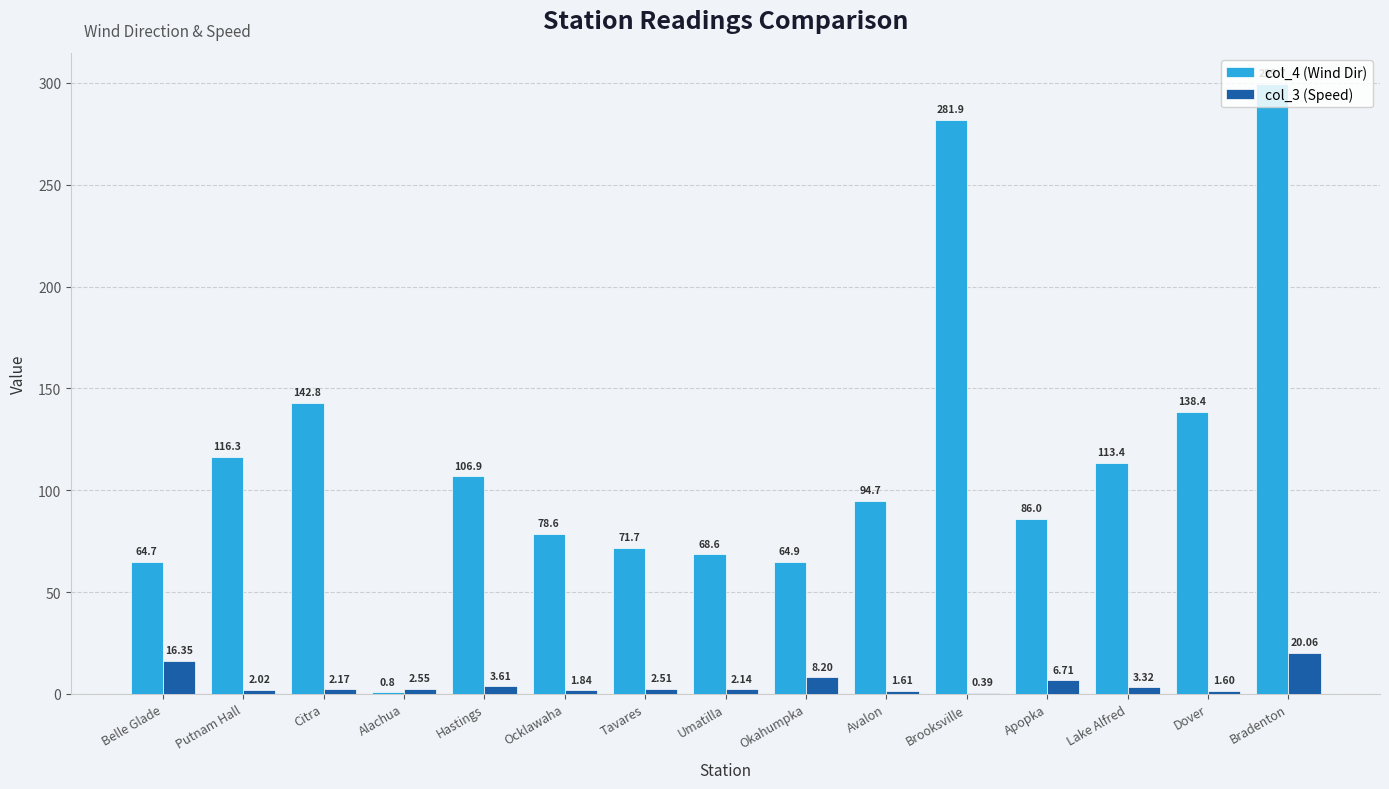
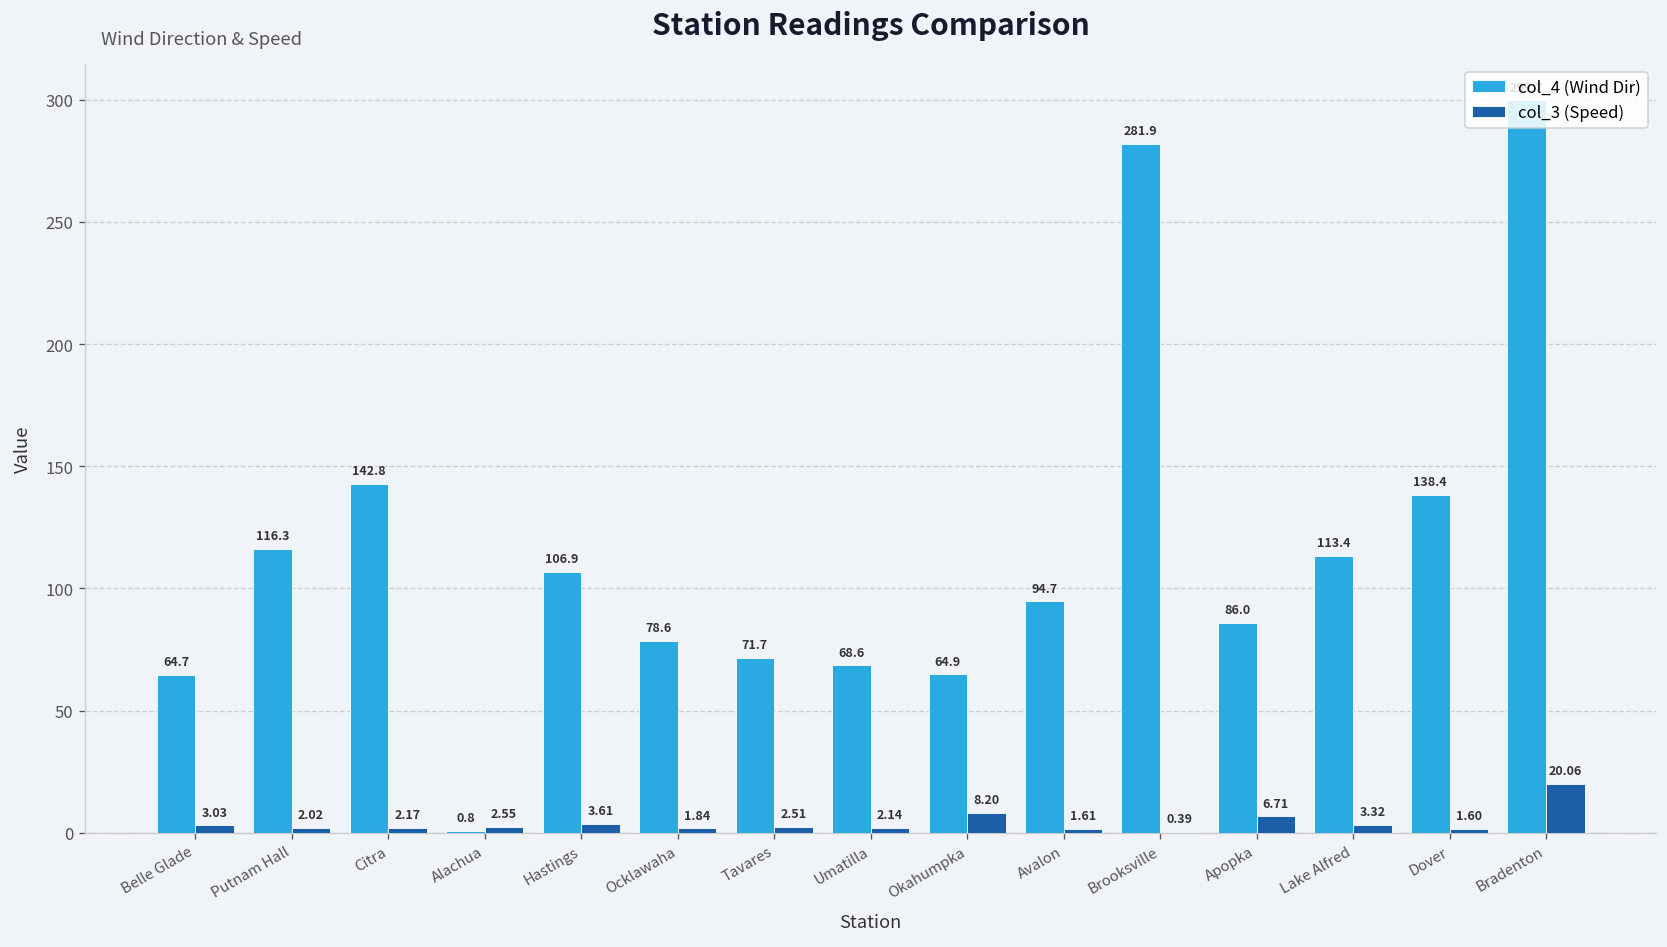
  {
    "col_4 (Wind Dir)": {
      "Belle Glade": 64.7,
      "Putnam Hall": 116.3,
      "Citra": 142.8,
      "Alachua": 0.8,
      "Hastings": 106.9,
      "Ocklawaha": 78.6,
      "Tavares": 71.7,
      "Umatilla": 68.6,
      "Okahumpka": 64.9,
      "Avalon": 94.7,
      "Brooksville": 281.9,
      "Apopka": 86.0,
      "Lake Alfred": 113.4,
      "Dover": 138.4
    },
    "col_3 (Speed)": {
-     "Belle Glade": 16.35,
+     "Belle Glade": 3.03,
      "Putnam Hall": 2.02,
      "Citra": 2.17,
      "Alachua": 2.55,
      "Hastings": 3.61,
      "Ocklawaha": 1.84,
      "Tavares": 2.51,
      "Umatilla": 2.14,
      "Okahumpka": 8.20,
      "Avalon": 1.61,
      "Brooksville": 0.39,
      "Apopka": 6.71,
      "Lake Alfred": 3.32,
      "Dover": 1.60,
      "Bradenton": 20.06
    }
  }
